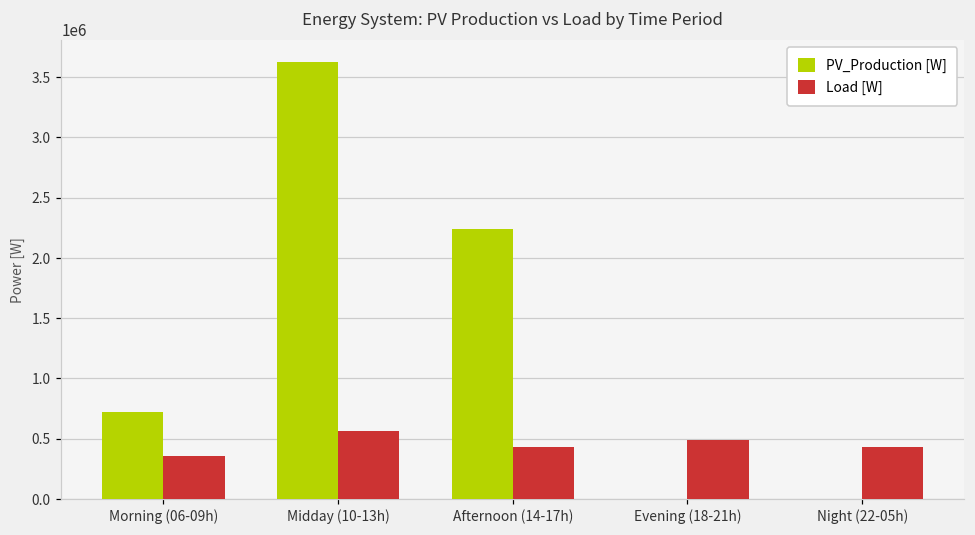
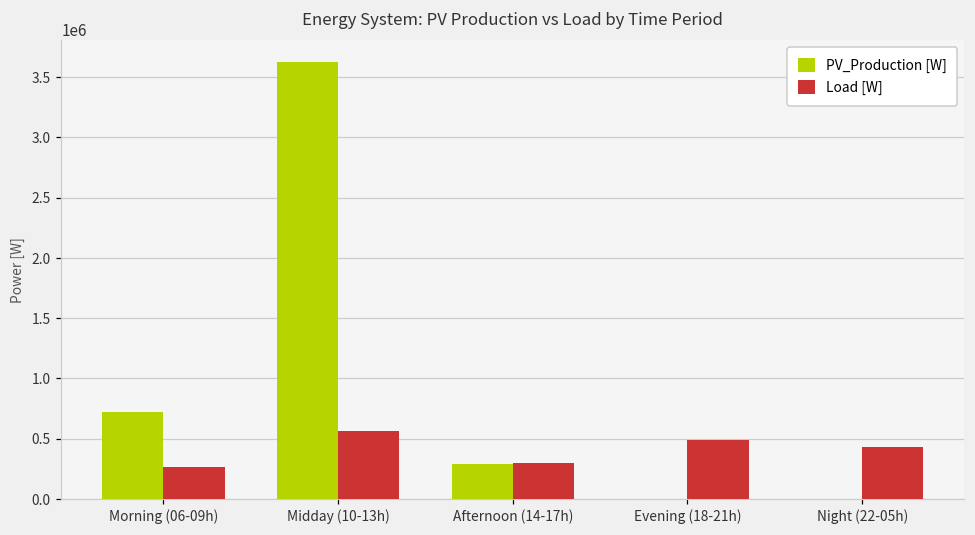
  {
    "PV_Production [W]": {
      "Morning (06-09h)": 720000,
      "Midday (10-13h)": 3630000,
-     "Afternoon (14-17h)": 2240000,
+     "Afternoon (14-17h)": 280000,
      "Evening (18-21h)": 0,
      "Night (22-05h)": 0
    },
    "Load [W]": {
-     "Morning (06-09h)": 350000,
+     "Morning (06-09h)": 260000,
      "Midday (10-13h)": 560000,
-     "Afternoon (14-17h)": 430000,
+     "Afternoon (14-17h)": 300000,
      "Evening (18-21h)": 490000,
      "Night (22-05h)": 430000
    }
  }
